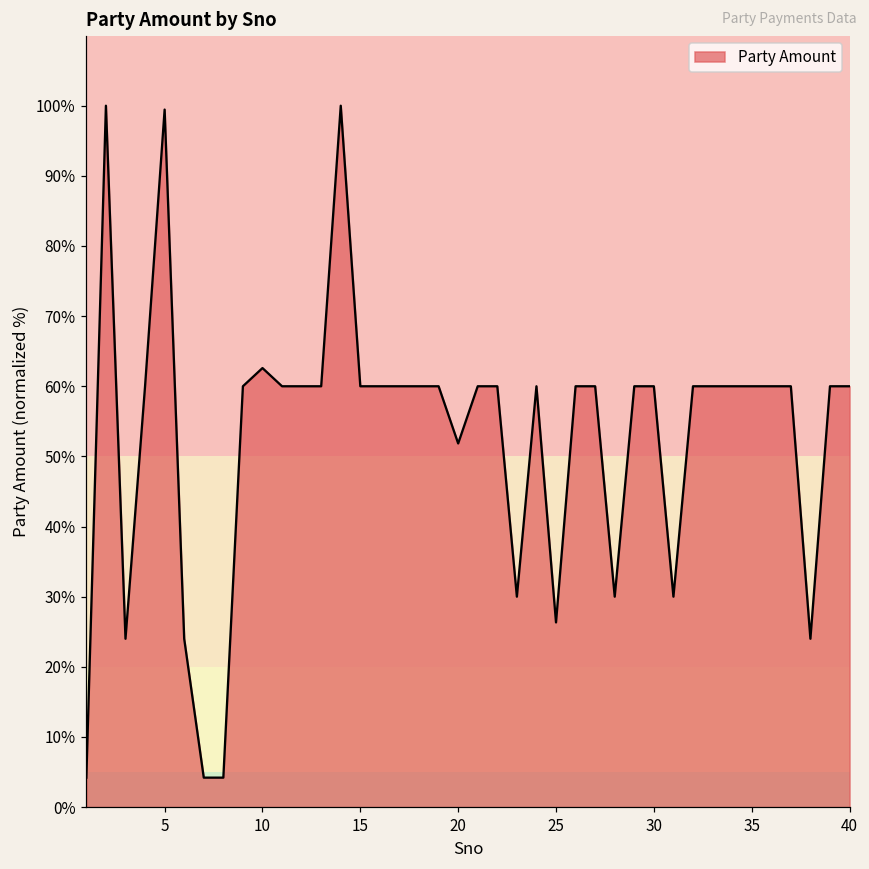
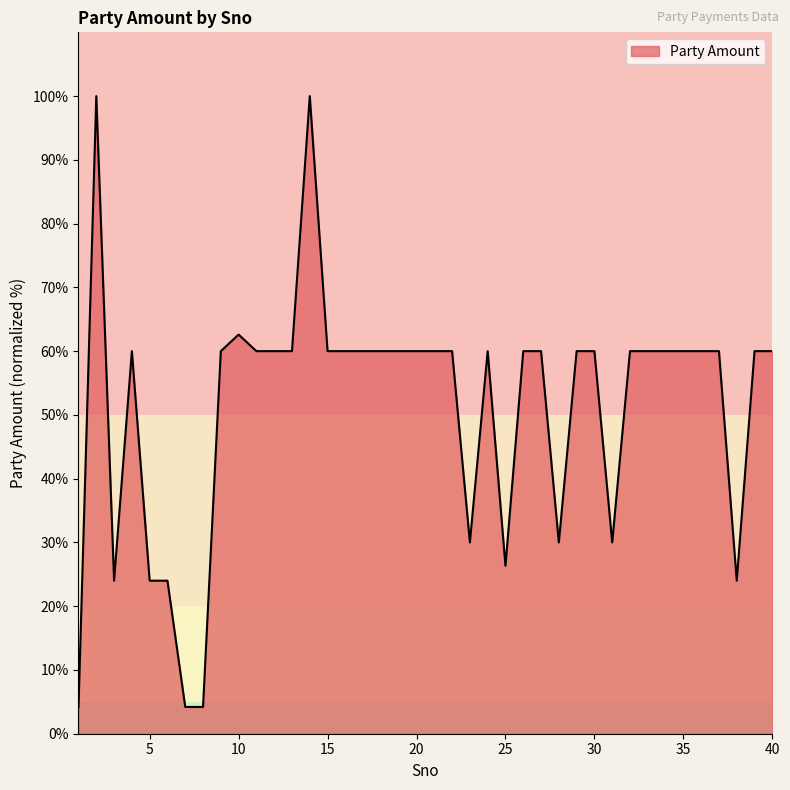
  {
-   "5": "99%",
+   "5": "24%",
    "10": "63%",
    "15": "60%",
-   "20": "52%",
+   "20": "60%",
    "25": "26%",
    "30": "60%",
    "35": "60%",
    "40": "60%"
  }
